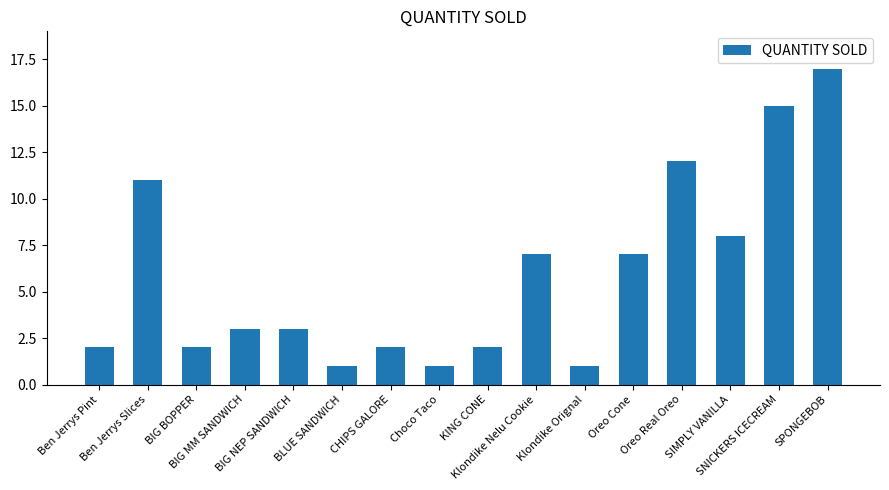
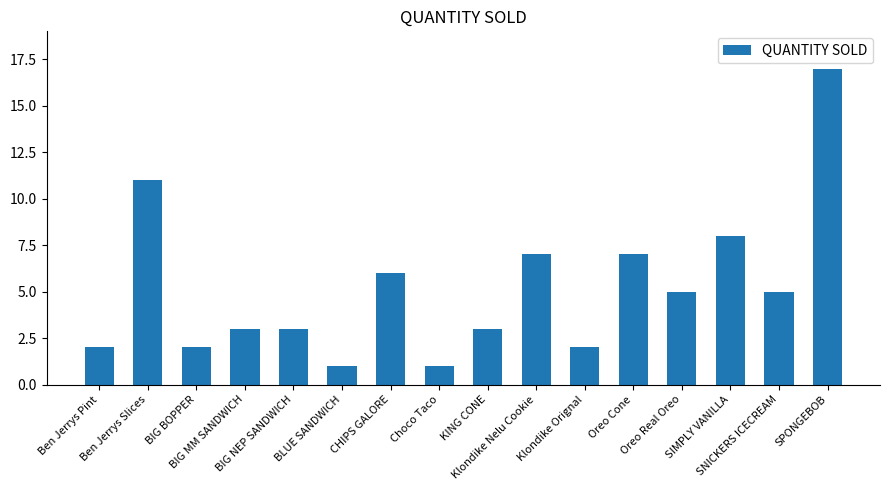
  {
    "Ben Jerrys Pint": 2,
    "Ben Jerrys Slices": 11,
    "BIG BOPPER": 2,
    "BIG MM SANDWICH": 3,
    "BIG NEP SANDWICH": 3,
    "BLUE SANDWICH": 1,
-   "CHIPS GALORE": 2,
+   "CHIPS GALORE": 6,
    "Choco Taco": 1,
-   "KING CONE": 2,
+   "KING CONE": 3,
    "Klondike Nelu Cookie": 7,
-   "Klondike Orignal": 1,
+   "Klondike Orignal": 2,
    "Oreo Cone": 7,
-   "Oreo Real Oreo": 12,
+   "Oreo Real Oreo": 5,
    "SIMPLY VANILLA": 8,
-   "SNICKERS ICECREAM": 15,
+   "SNICKERS ICECREAM": 5,
    "SPONGEBOB": 17
  }
